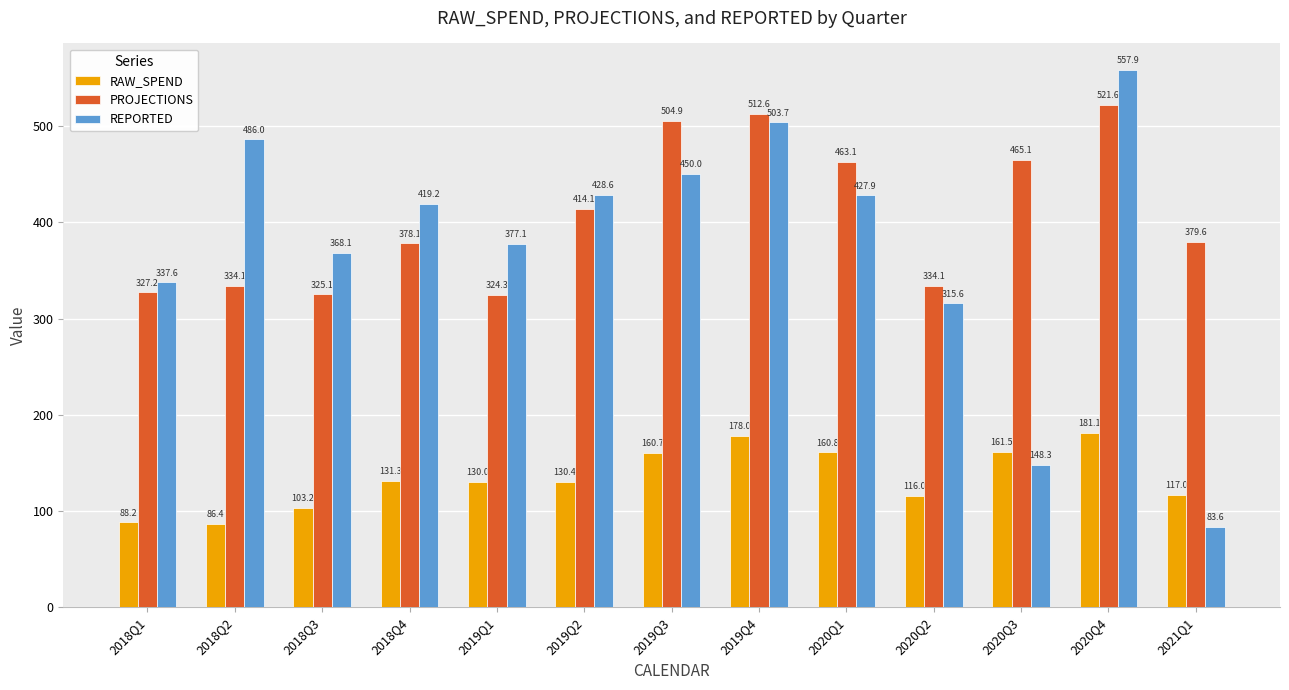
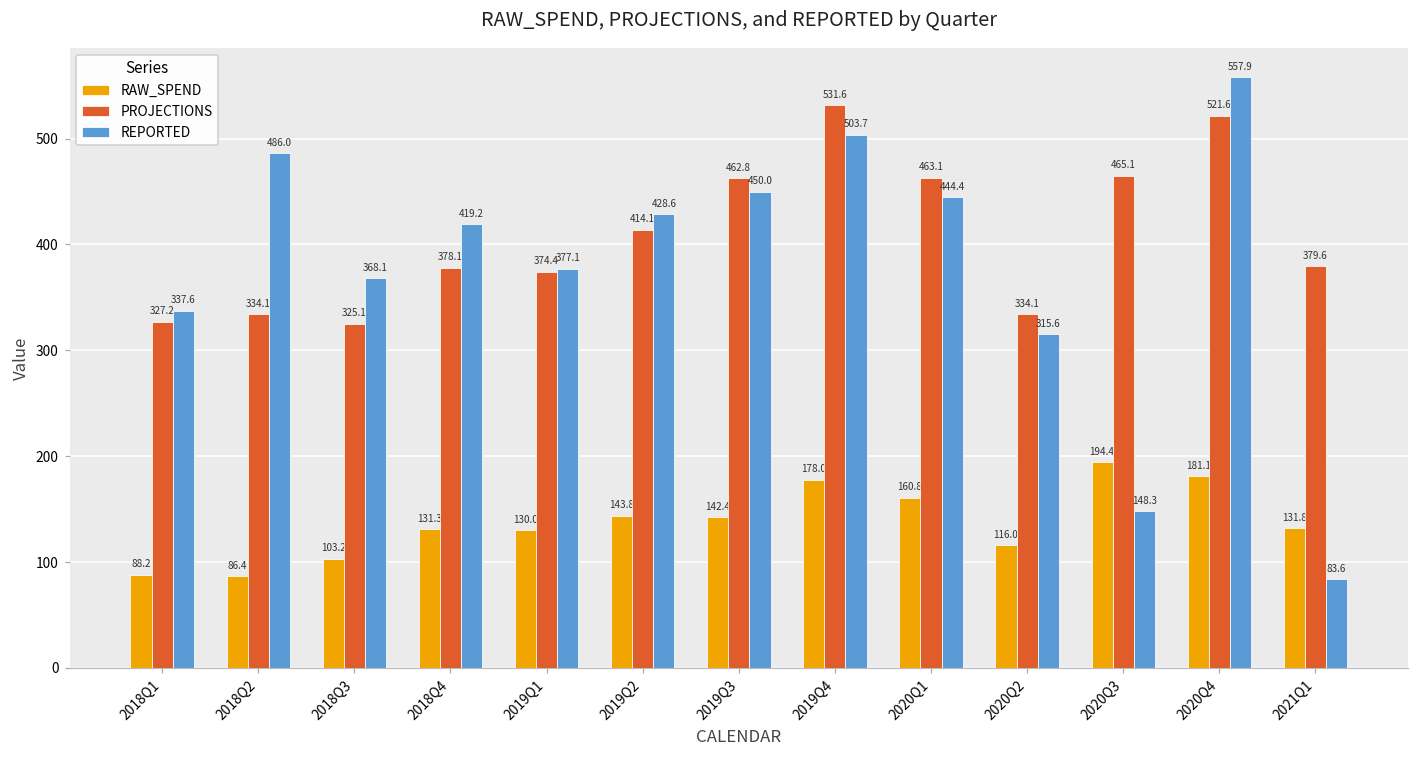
  {
    "RAW_SPEND": {
      "2018Q1": 88.2,
      "2018Q2": 86.4,
      "2018Q3": 103.2,
      "2018Q4": 131.3,
      "2019Q1": 130.0,
-     "2019Q2": 130.4,
-     "2019Q3": 160.7,
+     "2019Q2": 143.8,
+     "2019Q3": 142.4,
      "2019Q4": 178.0,
      "2020Q1": 160.8,
      "2020Q2": 116.0,
-     "2020Q3": 161.5,
+     "2020Q3": 194.4,
      "2020Q4": 181.1,
-     "2021Q1": 117.0
+     "2021Q1": 131.8
    },
    "PROJECTIONS": {
      "2018Q1": 327.2,
      "2018Q2": 334.1,
      "2018Q3": 325.1,
      "2018Q4": 378.1,
-     "2019Q1": 324.3,
+     "2019Q1": 374.4,
      "2019Q2": 414.1,
-     "2019Q3": 504.9,
-     "2019Q4": 512.6,
+     "2019Q3": 462.8,
+     "2019Q4": 531.6,
      "2020Q1": 463.1,
      "2020Q2": 334.1,
      "2020Q3": 465.1,
      "2020Q4": 521.6,
      "2021Q1": 379.6
    },
    "REPORTED": {
      "2018Q1": 337.6,
      "2018Q2": 486.0,
      "2018Q3": 368.1,
      "2018Q4": 419.2,
      "2019Q1": 377.1,
      "2019Q2": 428.6,
      "2019Q3": 450.0,
      "2019Q4": 503.7,
-     "2020Q1": 427.9,
+     "2020Q1": 444.4,
      "2020Q2": 315.6,
      "2020Q3": 148.3,
      "2020Q4": 557.9,
      "2021Q1": 83.6
    }
  }
